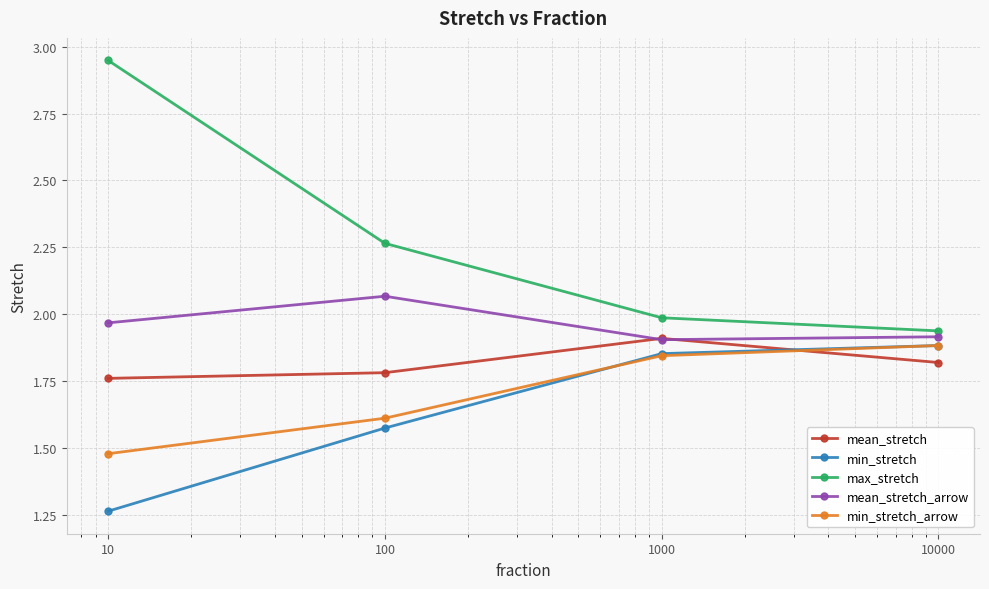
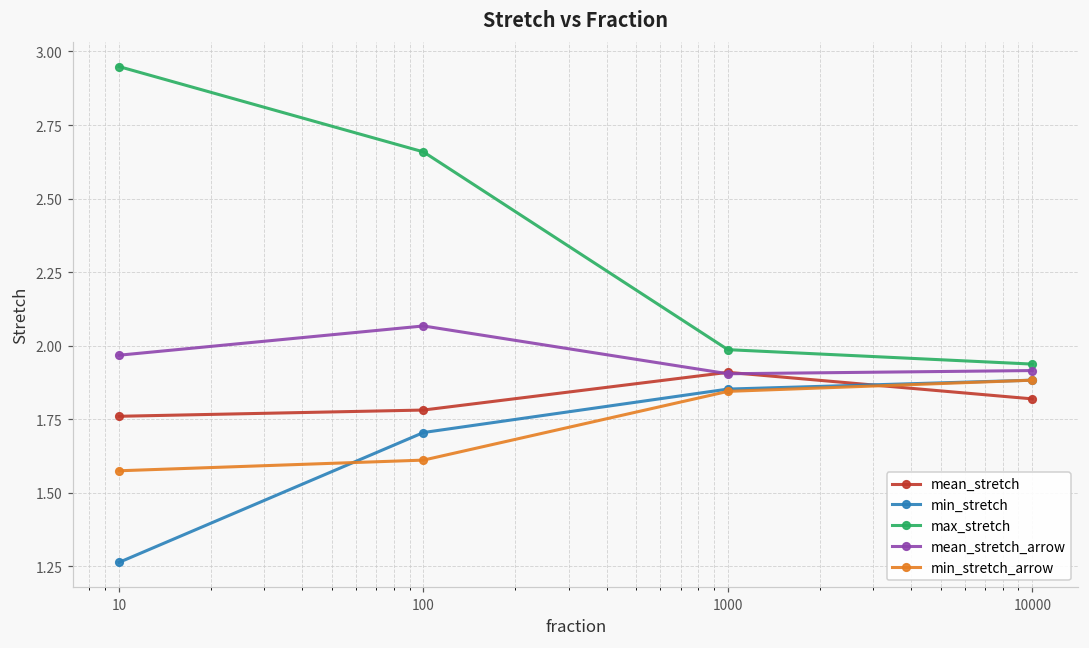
  {
    "mean_stretch": {
      "10": 1.76,
      "100": 1.78,
      "10000": 1.82
    },
    "min_stretch": {
      "10": 1.26,
-     "100": 1.57
+     "100": 1.71
    },
    "max_stretch": {
      "10": 2.95,
-     "100": 2.26,
+     "100": 2.66,
      "1000": 1.99,
      "10000": 1.94
    },
    "mean_stretch_arrow": {
      "10": 1.97,
      "100": 2.07,
      "10000": 1.92
    },
    "min_stretch_arrow": {
-     "10": 1.48,
+     "10": 1.58,
      "100": 1.61
    }
  }
